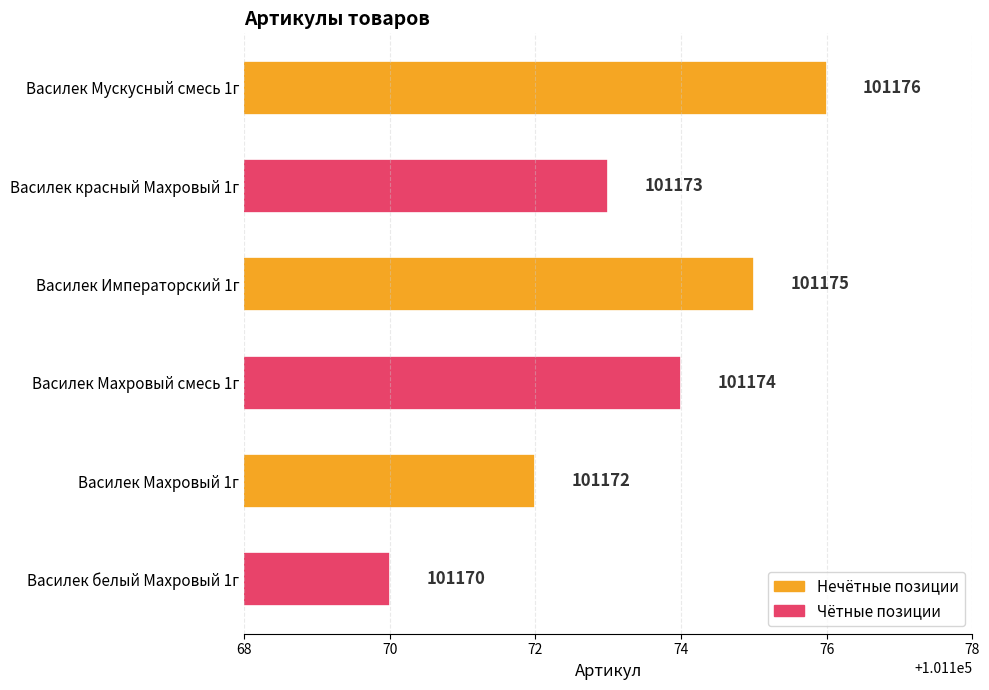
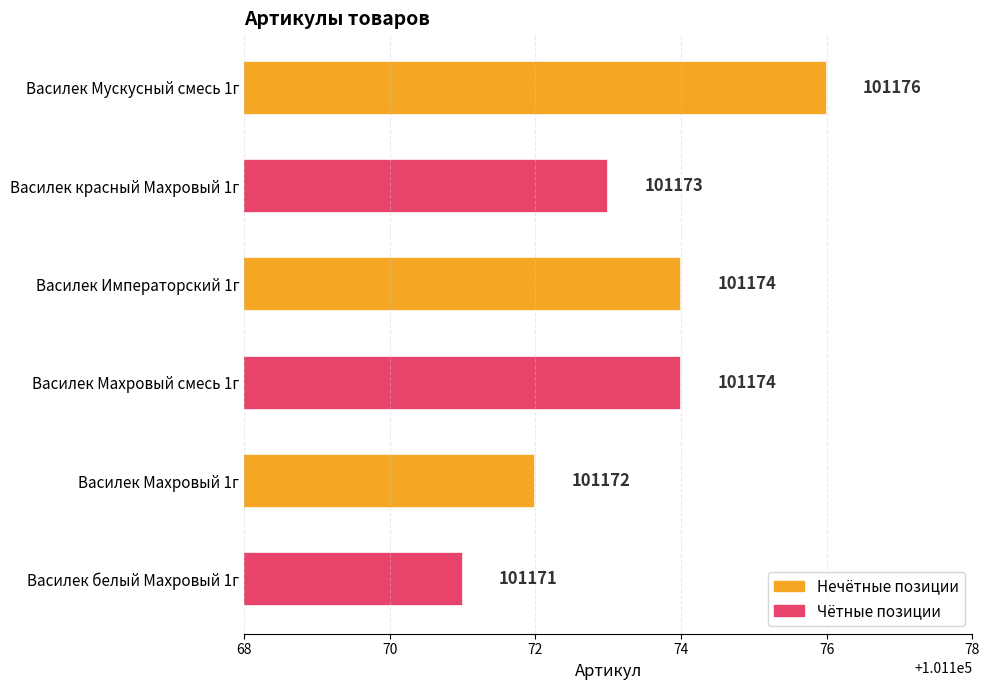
  {
-   "Василек Императорский 1г": 101175,
-   "Василек белый Махровый 1г": 101170
+   "Василек Императорский 1г": 101174,
+   "Василек белый Махровый 1г": 101171
  }
